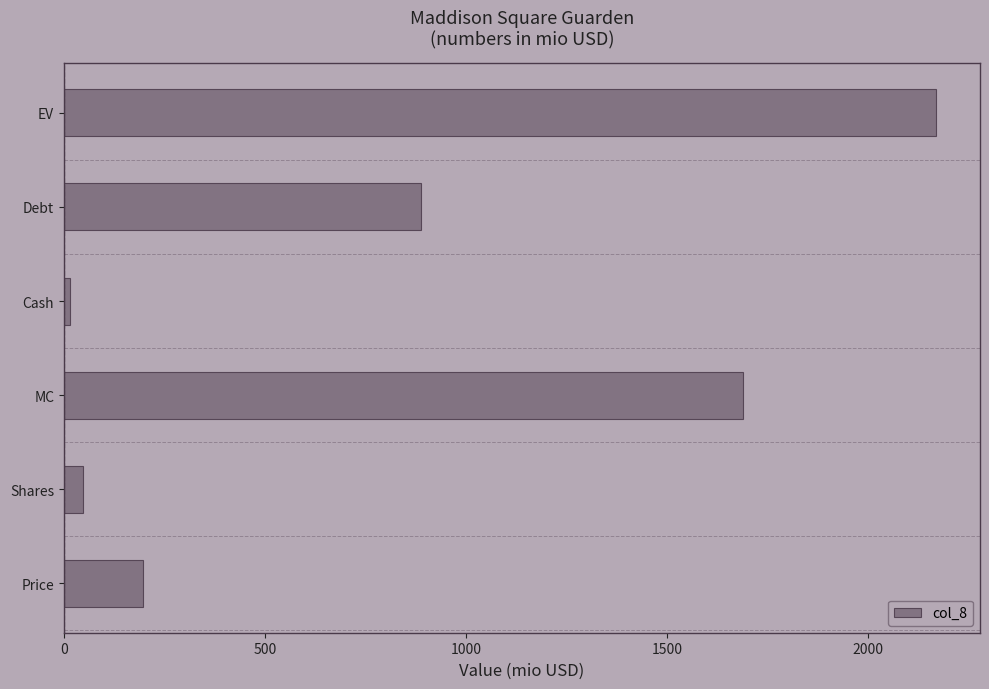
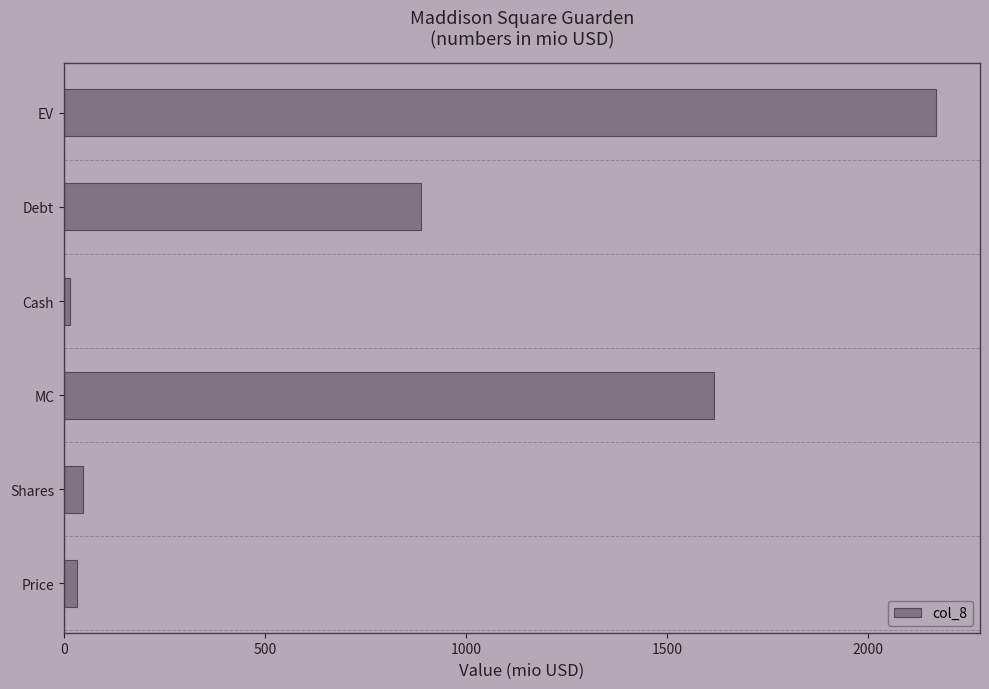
  {
    "EV": 2170,
    "Debt": 890,
    "Cash": 20,
-   "MC": 1690,
+   "MC": 1620,
    "Shares": 50,
-   "Price": 200
+   "Price": 30
  }
